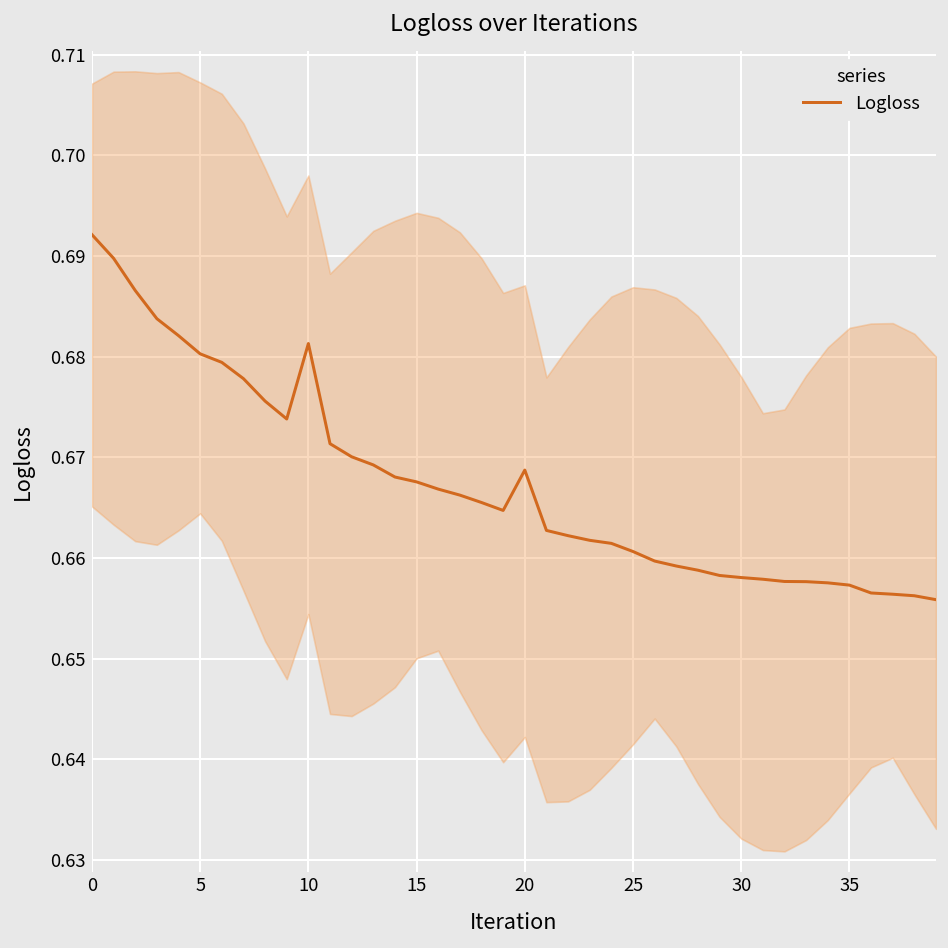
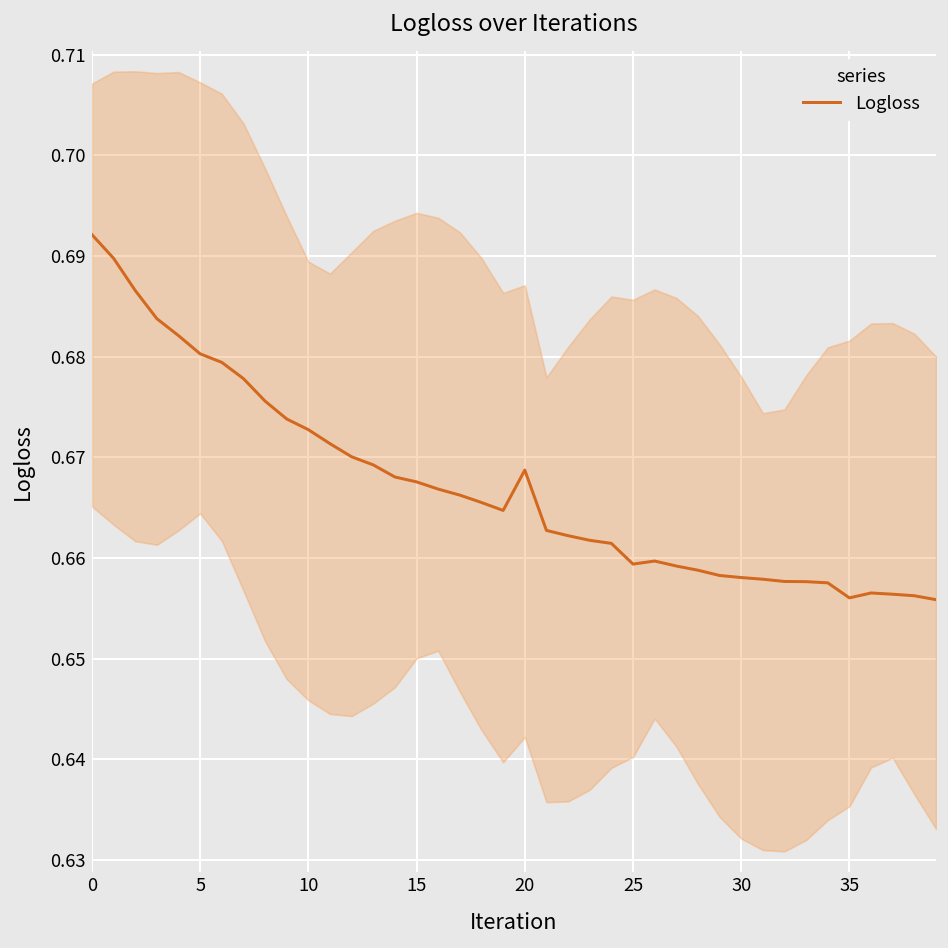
  {
    "Logloss": {
      "0": 0.692,
      "5": 0.680,
-     "10": 0.681,
+     "10": 0.673,
      "15": 0.668,
      "20": 0.669,
-     "25": 0.661,
+     "25": 0.659,
      "30": 0.658,
-     "35": 0.657
+     "35": 0.656
    }
  }
